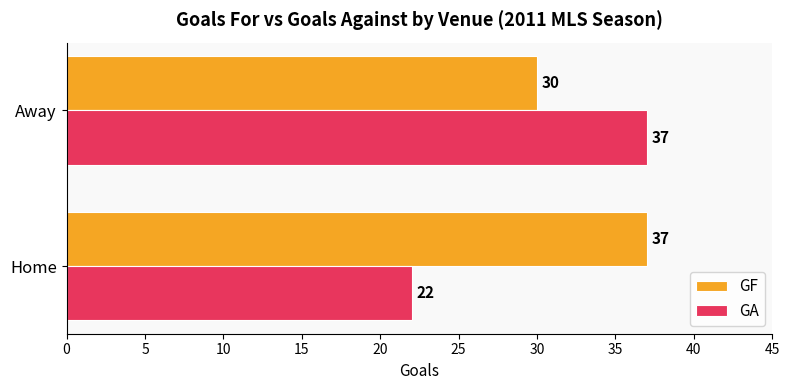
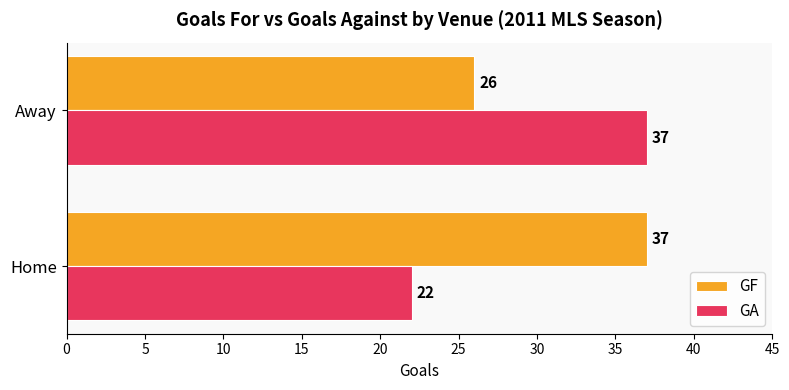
  {
    "GF": {
-     "Away": 30,
+     "Away": 26,
      "Home": 37
    },
    "GA": {
      "Away": 37,
      "Home": 22
    }
  }
